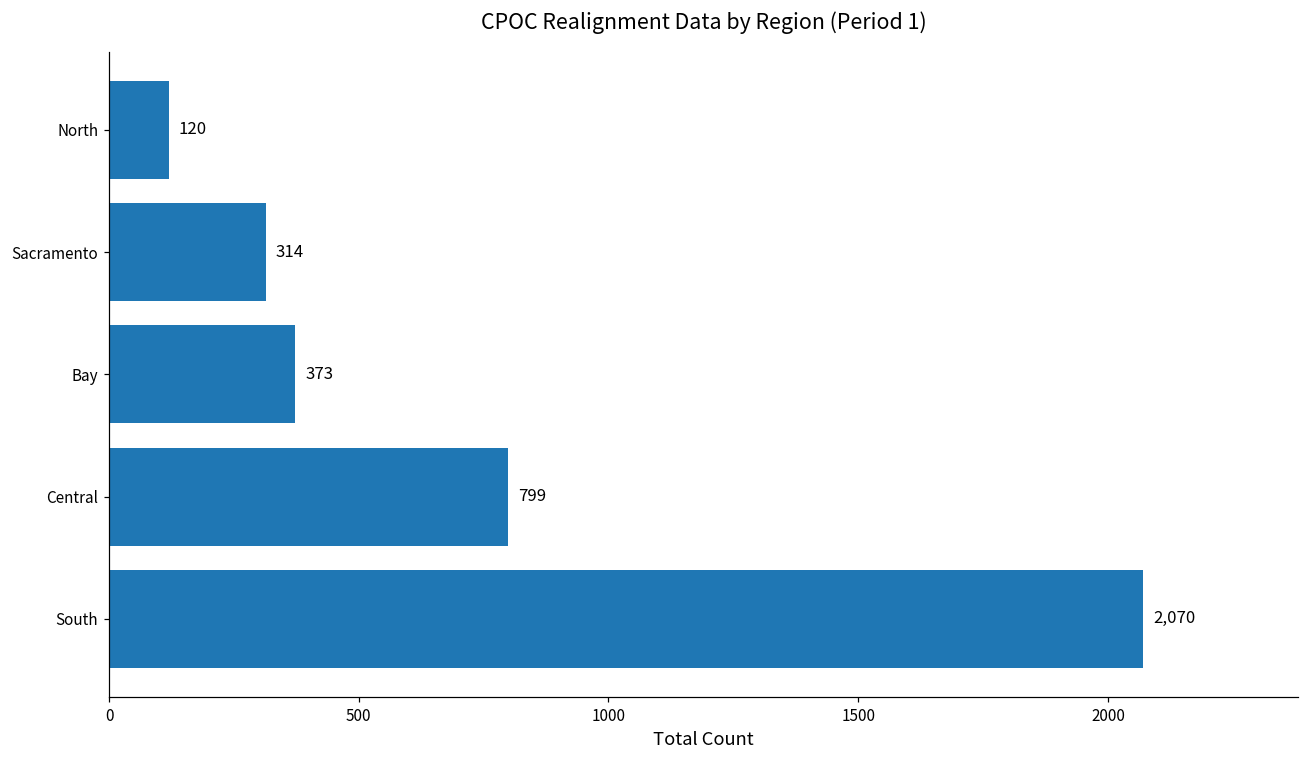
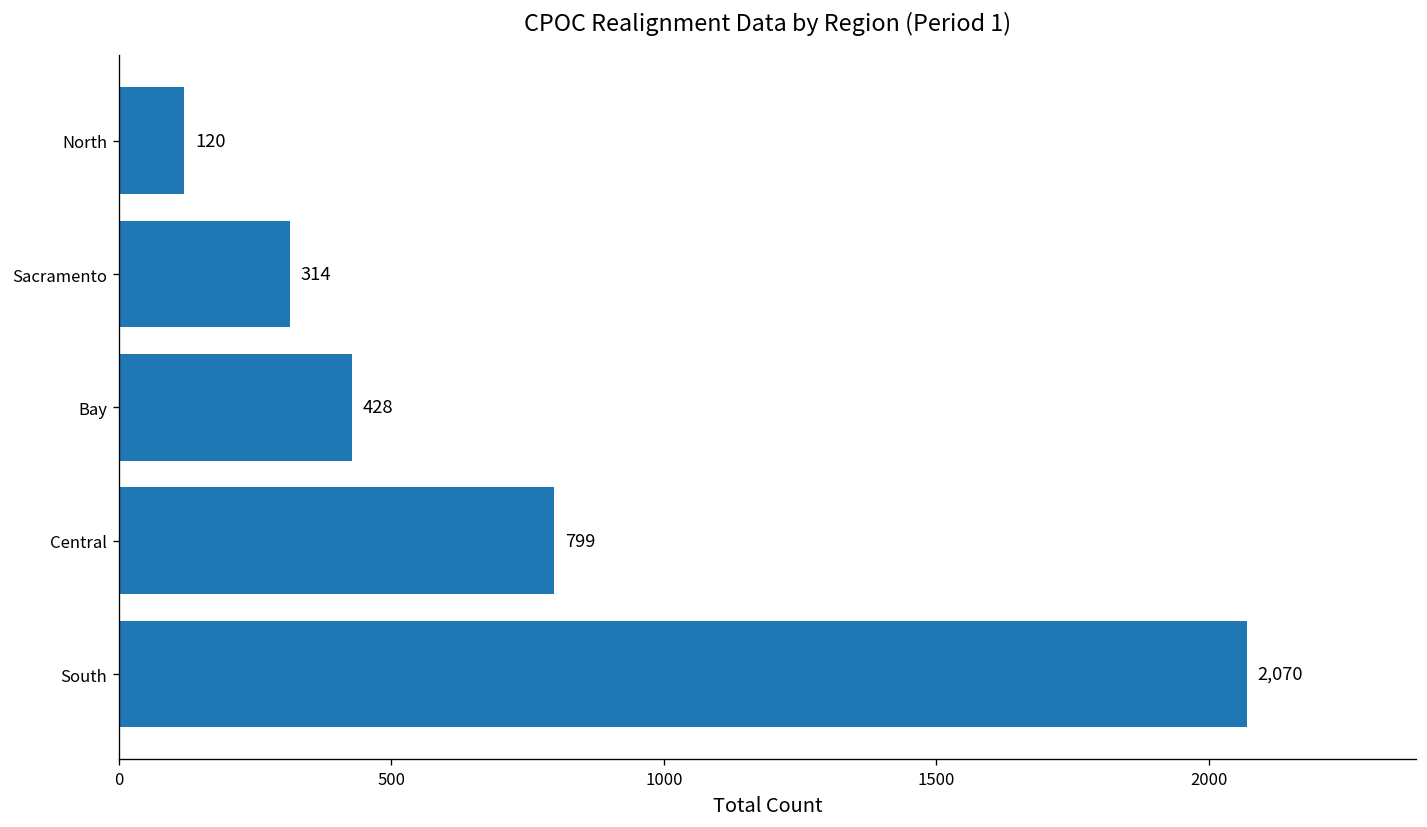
  {
    "North": "120",
    "Sacramento": "314",
-   "Bay": "373",
+   "Bay": "428",
    "Central": "799",
    "South": "2,070"
  }
